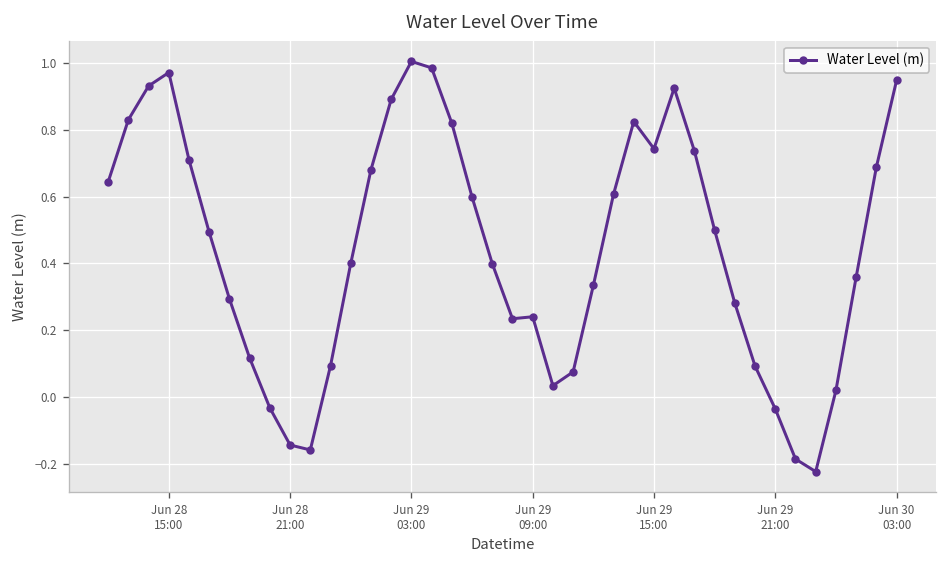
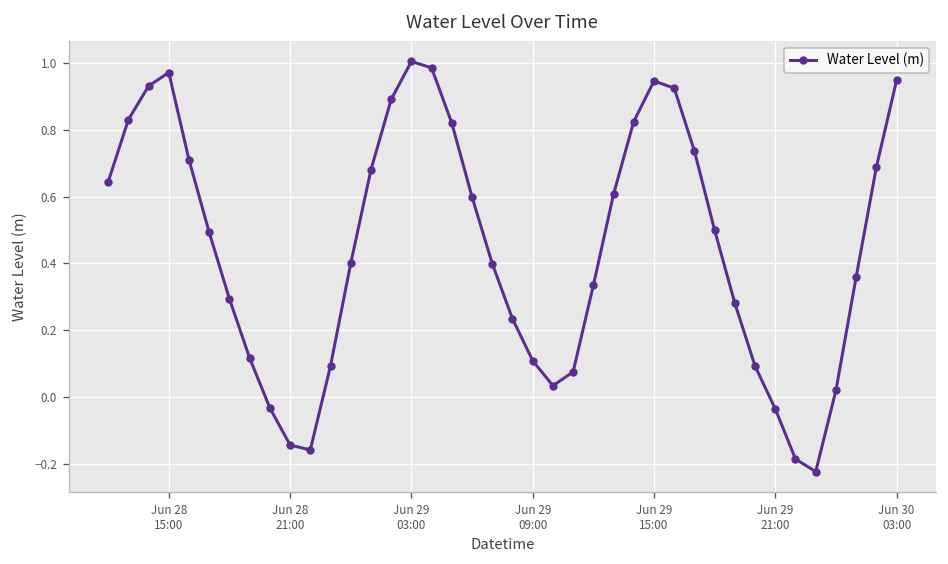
  {
    "Jun 28 15:00": 0.97,
    "Jun 28 21:00": -0.14,
    "Jun 29 03:00": 1.00,
-   "Jun 29 09:00": 0.24,
-   "Jun 29 15:00": 0.74,
+   "Jun 29 09:00": 0.11,
+   "Jun 29 15:00": 0.95,
    "Jun 29 21:00": -0.04,
    "Jun 30 03:00": 0.95
  }
